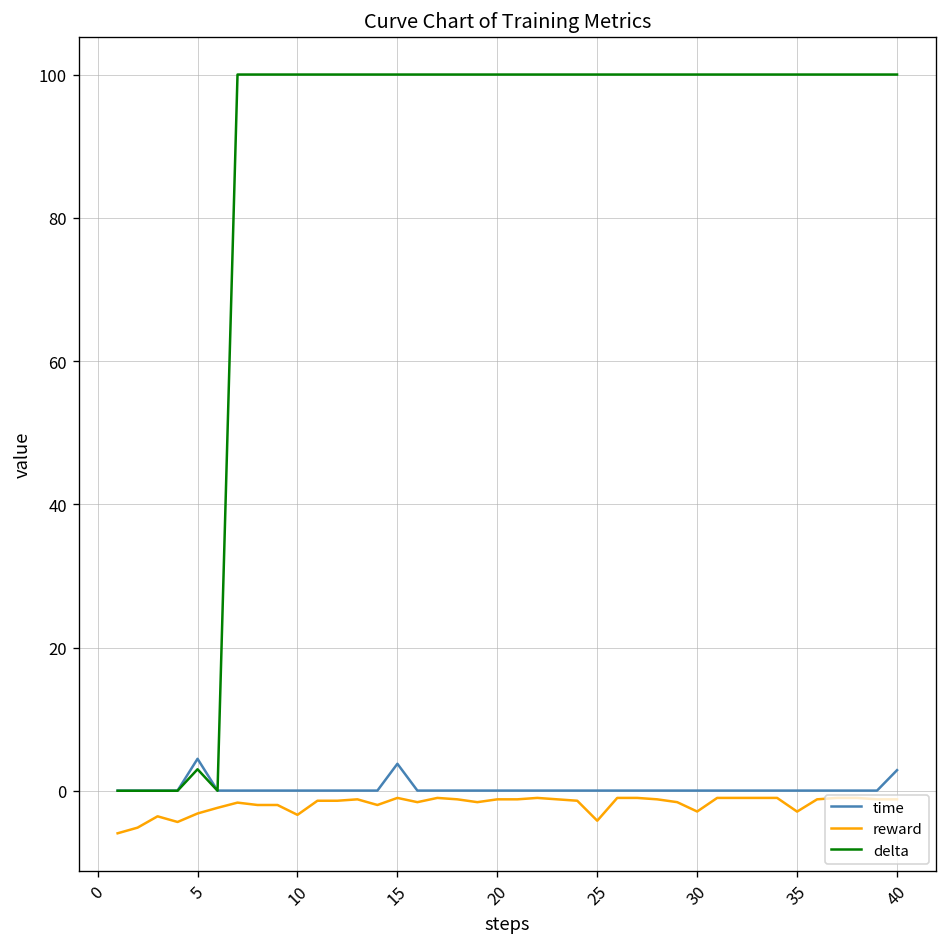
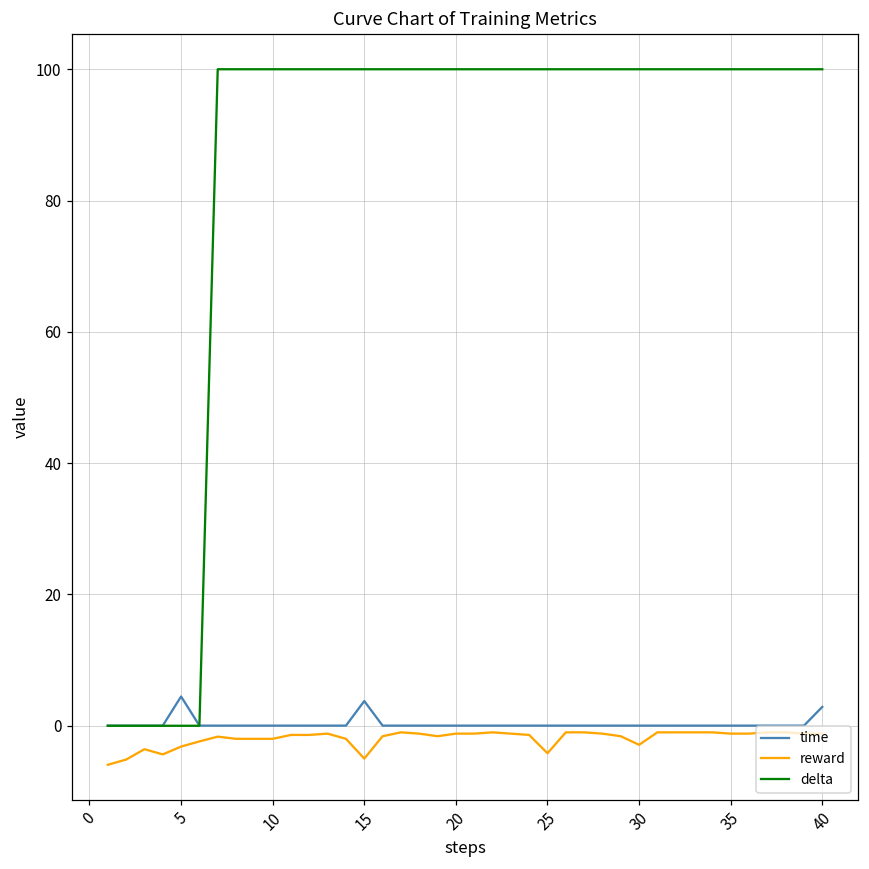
  {
    "time": {
      "5": 4,
      "10": 0,
      "15": 4,
      "20": 0,
      "25": 0,
      "30": 0,
      "35": 0,
      "40": 3
    },
    "reward": {
      "5": -3,
-     "10": -3,
-     "15": -1,
+     "10": -2,
+     "15": -5,
      "20": -1,
      "25": -4,
      "30": -3,
-     "35": -3
+     "35": -1
    },
    "delta": {
-     "5": 3,
+     "5": 0,
      "10": 100,
      "15": 100,
      "20": 100,
      "25": 100,
      "30": 100,
      "35": 100,
      "40": 100
    }
  }
